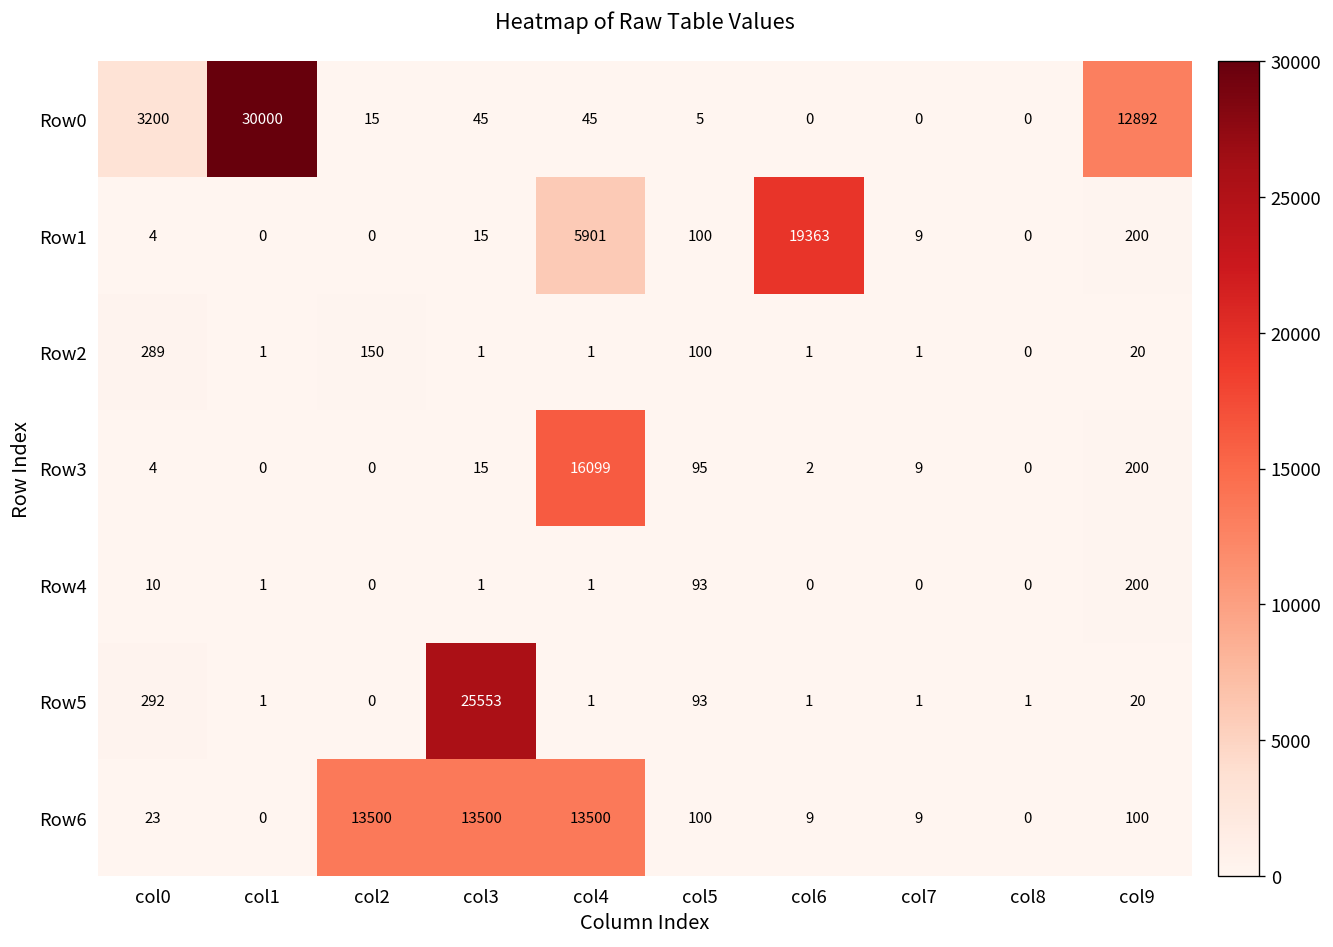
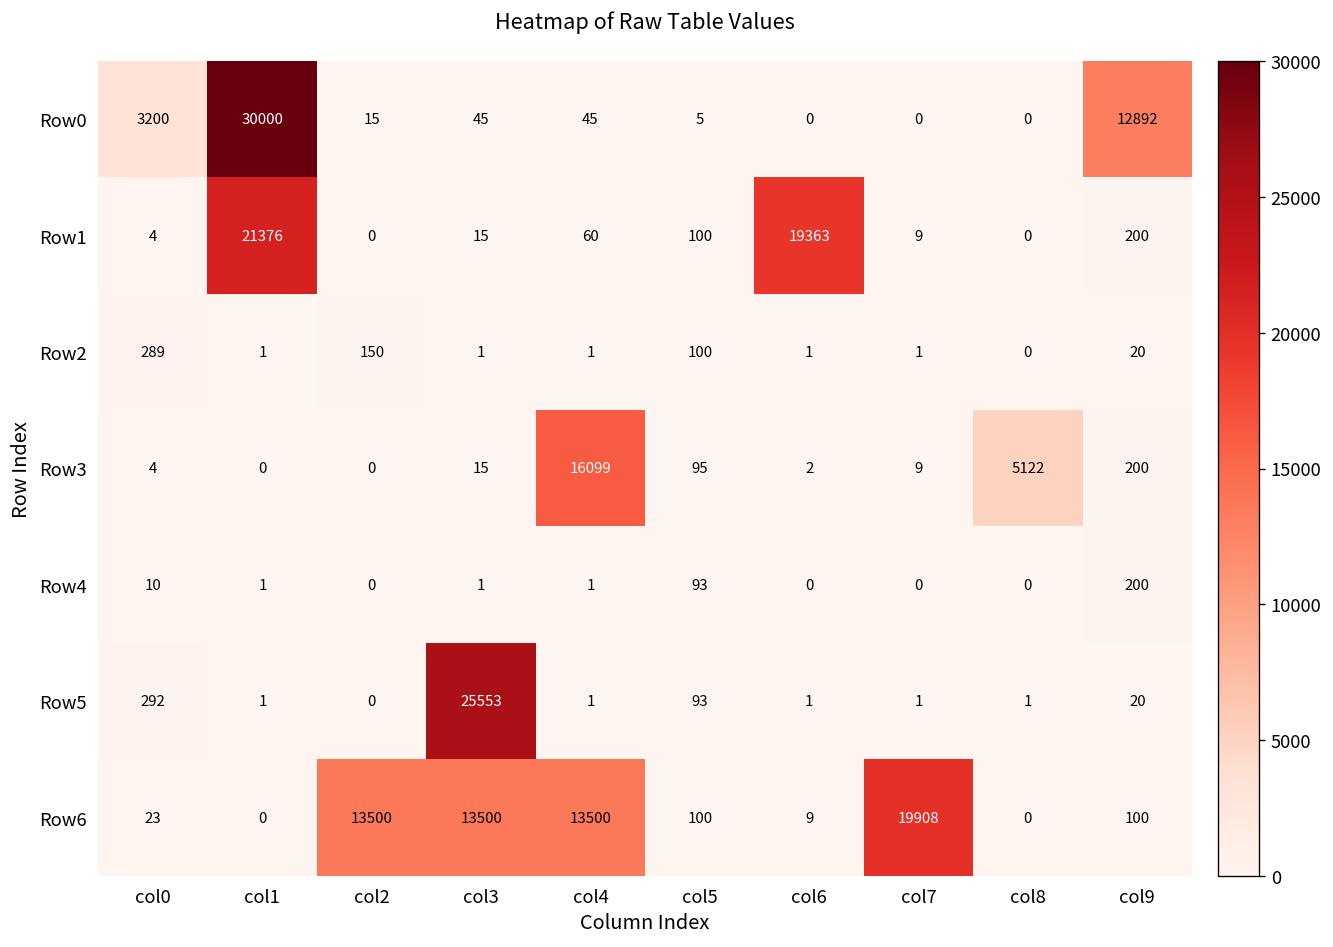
  {
    "Row0": {
      "col0": 3200,
      "col1": 30000,
      "col2": 15,
      "col3": 45,
      "col4": 45,
      "col5": 5,
      "col6": 0,
      "col7": 0,
      "col8": 0,
      "col9": 12892
    },
    "Row1": {
      "col0": 4,
-     "col1": 0,
+     "col1": 21376,
      "col2": 0,
      "col3": 15,
-     "col4": 5901,
+     "col4": 60,
      "col5": 100,
      "col6": 19363,
      "col7": 9,
      "col8": 0,
      "col9": 200
    },
    "Row2": {
      "col0": 289,
      "col1": 1,
      "col2": 150,
      "col3": 1,
      "col4": 1,
      "col5": 100,
      "col6": 1,
      "col7": 1,
      "col8": 0,
      "col9": 20
    },
    "Row3": {
      "col0": 4,
      "col1": 0,
      "col2": 0,
      "col3": 15,
      "col4": 16099,
      "col5": 95,
      "col6": 2,
      "col7": 9,
-     "col8": 0,
+     "col8": 5122,
      "col9": 200
    },
    "Row4": {
      "col0": 10,
      "col1": 1,
      "col2": 0,
      "col3": 1,
      "col4": 1,
      "col5": 93,
      "col6": 0,
      "col7": 0,
      "col8": 0,
      "col9": 200
    },
    "Row5": {
      "col0": 292,
      "col1": 1,
      "col2": 0,
      "col3": 25553,
      "col4": 1,
      "col5": 93,
      "col6": 1,
      "col7": 1,
      "col8": 1,
      "col9": 20
    },
    "Row6": {
      "col0": 23,
      "col1": 0,
      "col2": 13500,
      "col3": 13500,
      "col4": 13500,
      "col5": 100,
      "col6": 9,
-     "col7": 9,
+     "col7": 19908,
      "col8": 0,
      "col9": 100
    }
  }
